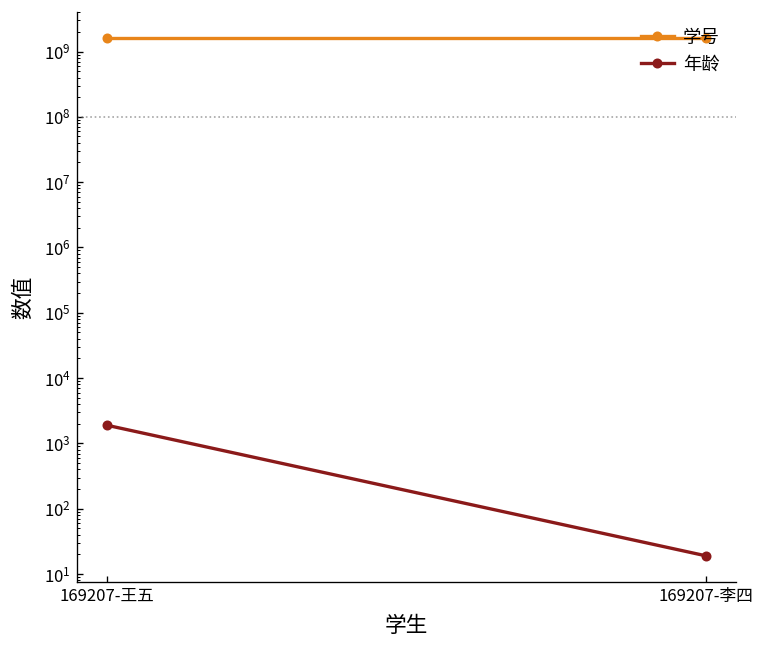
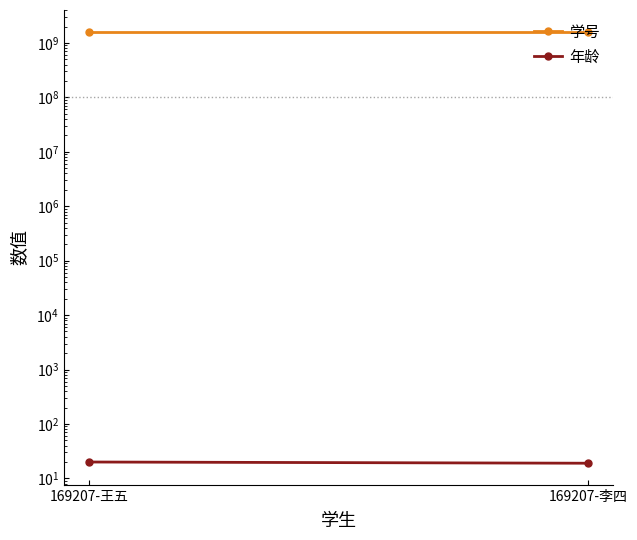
  {
    "学号": {
      "169207-王五": 1600000000,
      "169207-李四": 1600000000
    },
    "年龄": {
-     "169207-王五": 1900,
+     "169207-王五": 20,
      "169207-李四": 19
    }
  }
